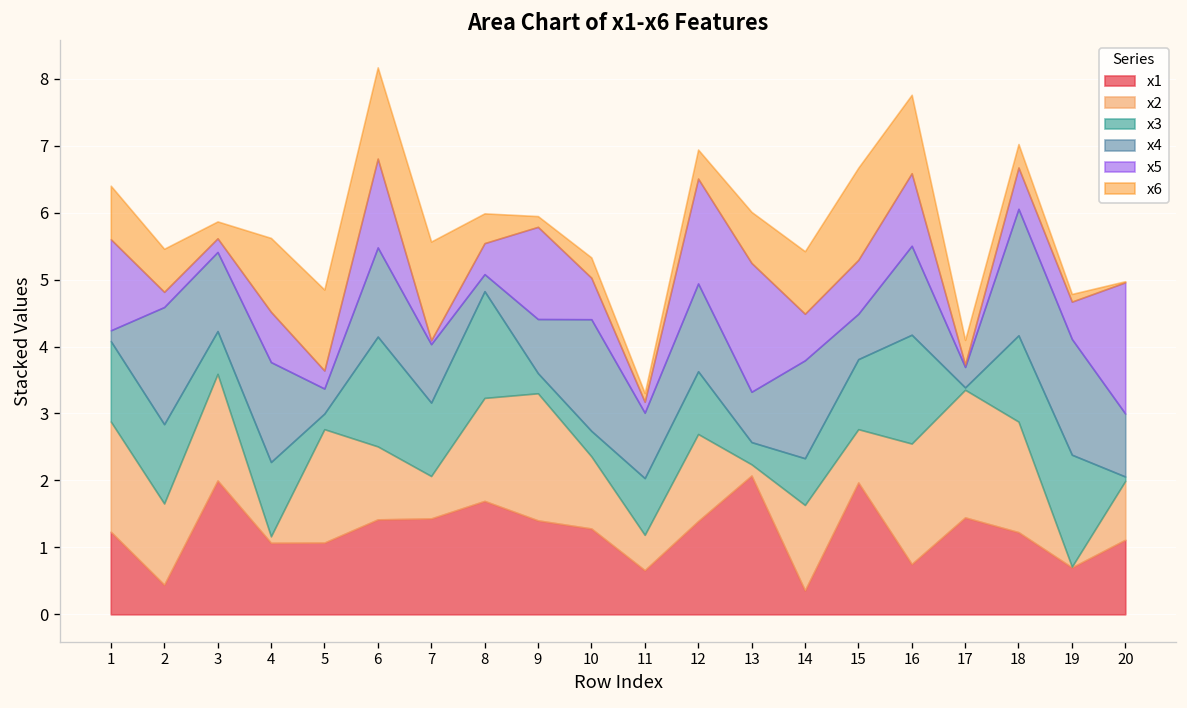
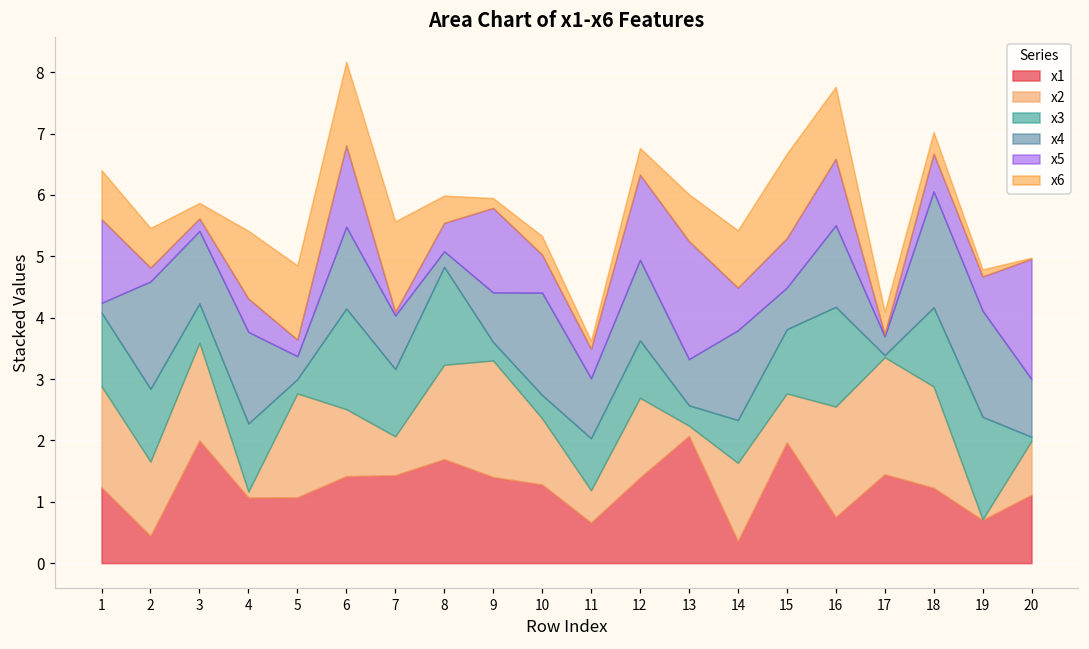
  {
    "x1": {
      "1": 1.2,
      "2": 0.4,
      "3": 2.0,
      "4": 1.1,
      "5": 1.1,
      "6": 1.4,
      "7": 1.4,
      "8": 1.7,
      "9": 1.4,
      "10": 1.3,
      "11": 0.7,
      "12": 1.4,
      "13": 2.1,
      "14": 0.4,
      "15": 2.0,
      "16": 0.8,
      "17": 1.4,
      "18": 1.2,
      "20": 1.1
    },
    "x5": {
      "1": 1.4,
      "2": 0.2,
      "3": 0.2,
-     "4": 0.8,
+     "4": 0.5,
      "5": 0.3,
      "6": 1.3,
      "7": 0.1,
      "8": 0.5,
      "9": 1.4,
      "10": 0.6,
-     "11": 0.2,
-     "12": 1.6,
+     "11": 0.5,
+     "12": 1.4,
      "13": 1.9,
      "14": 0.7,
      "15": 0.8,
      "16": 1.1,
      "18": 0.6,
      "19": 0.6
    }
  }
